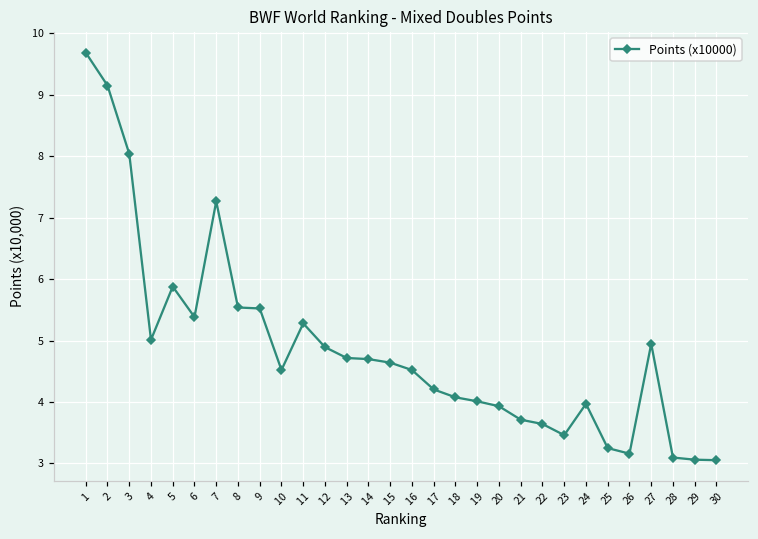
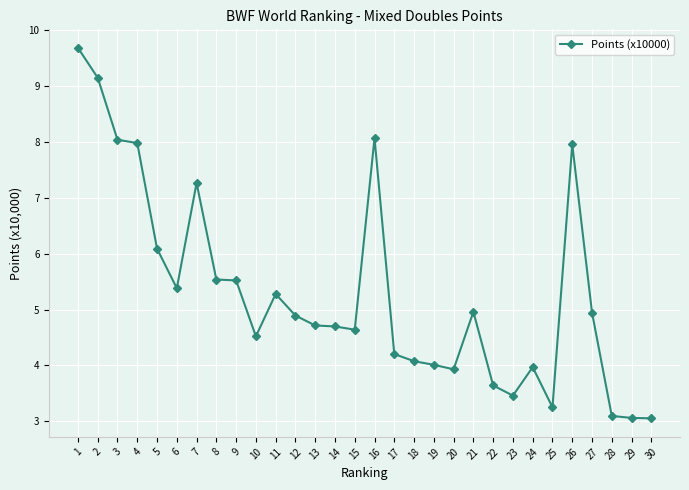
  {
    "1": 9.7,
    "2": 9.2,
    "3": 8.0,
-   "4": 5.0,
-   "5": 5.9,
+   "4": 8.0,
+   "5": 6.1,
    "6": 5.4,
    "7": 7.3,
    "8": 5.5,
    "9": 5.5,
    "10": 4.5,
    "11": 5.3,
    "12": 4.9,
    "13": 4.7,
    "14": 4.7,
    "15": 4.6,
-   "16": 4.5,
+   "16": 8.1,
    "17": 4.2,
    "18": 4.1,
    "19": 4.0,
    "20": 3.9,
-   "21": 3.7,
+   "21": 5.0,
    "22": 3.6,
    "23": 3.5,
    "24": 4.0,
    "25": 3.3,
-   "26": 3.2,
+   "26": 8.0,
    "27": 4.9,
    "28": 3.1,
    "29": 3.1,
    "30": 3.1
  }
